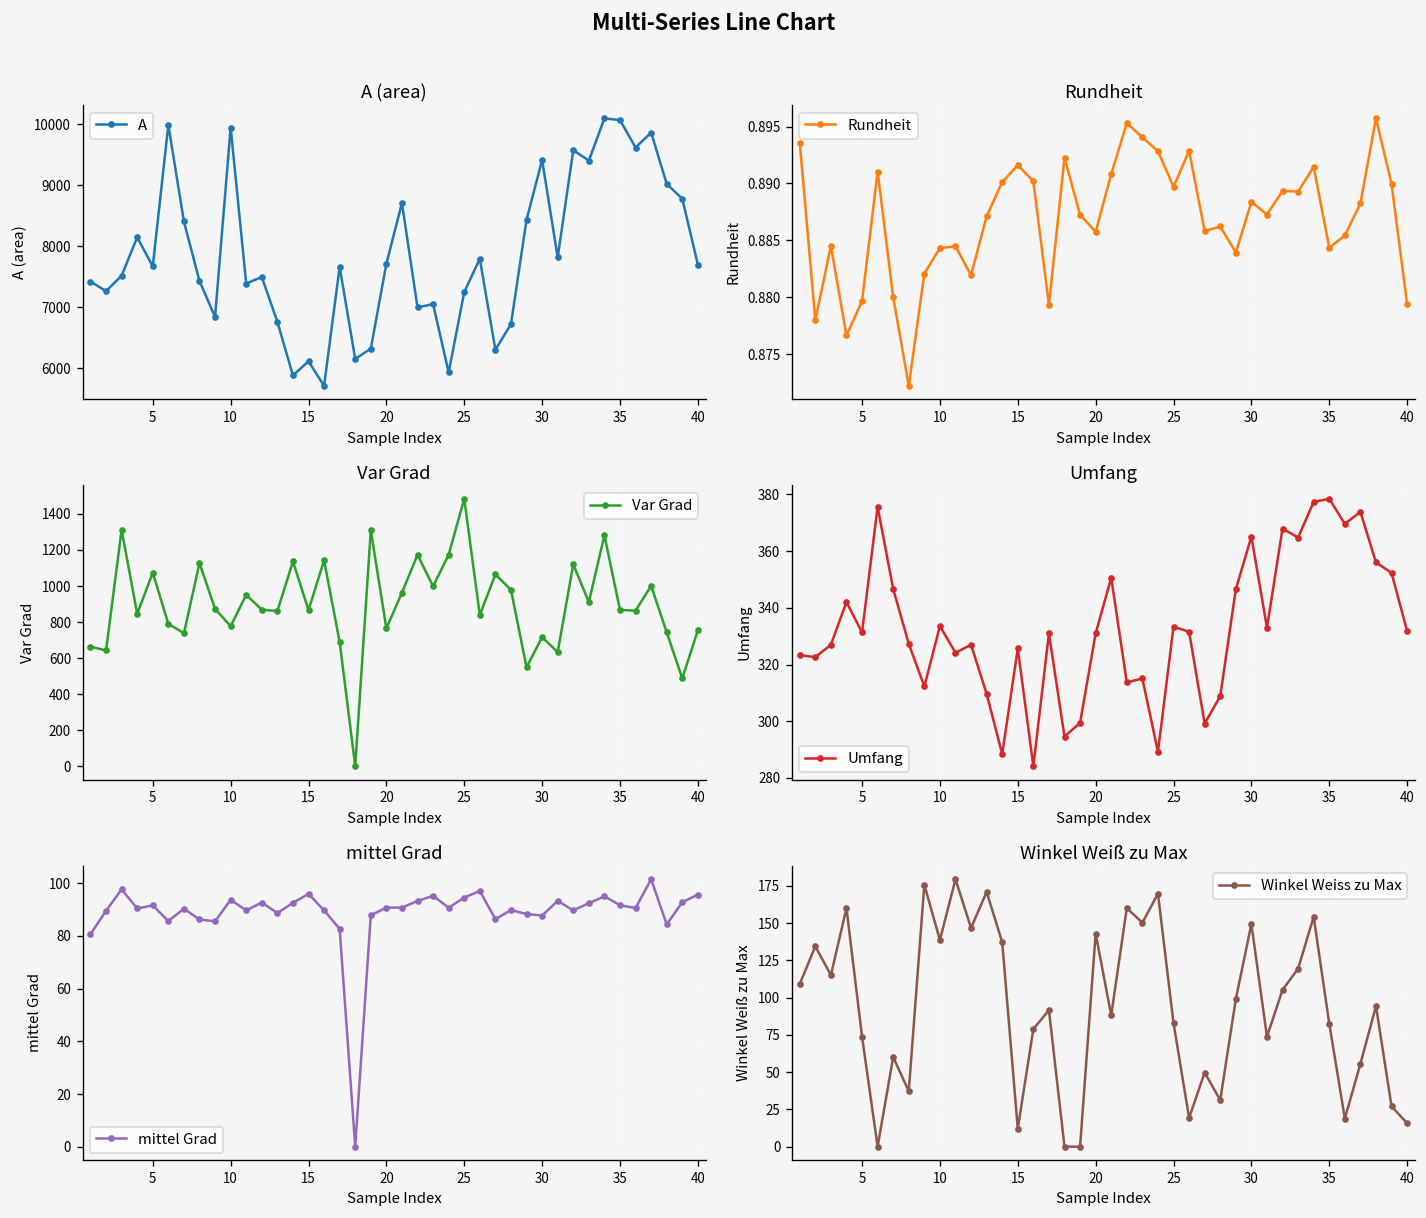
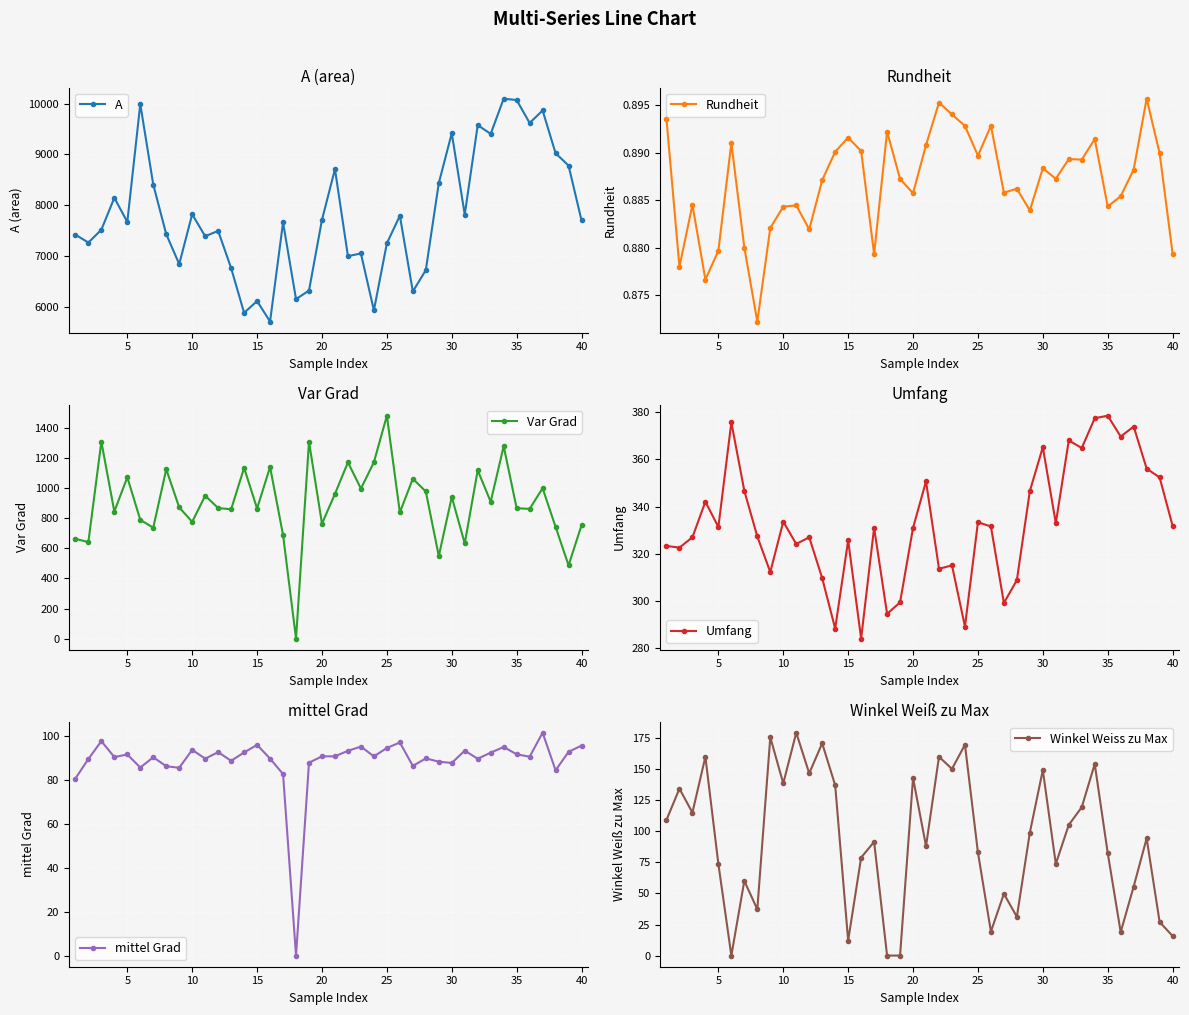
  {
    "A (area)": {
      "5": 7700,
-     "10": 9900,
+     "10": 7800,
      "15": 6100,
      "20": 7700,
      "25": 7300,
      "30": 9400,
      "35": 10100,
      "40": 7700
    },
    "Rundheit": {
      "5": 0.880,
      "10": 0.884,
      "15": 0.892,
      "20": 0.886,
      "25": 0.890,
      "30": 0.888,
      "35": 0.884,
      "40": 0.879
    },
    "Var Grad": {
      "5": 1070,
      "10": 780,
      "15": 870,
      "20": 760,
      "25": 1480,
-     "30": 720,
+     "30": 940,
      "35": 870,
      "40": 750
    },
    "Umfang": {
      "5": 331,
      "10": 334,
      "15": 326,
      "20": 331,
      "25": 333,
      "30": 365,
      "35": 378,
      "40": 332
    },
    "mittel Grad": {
      "5": 92,
      "10": 94,
      "15": 96,
      "20": 91,
      "25": 95,
      "30": 88,
      "35": 92,
      "40": 96
    },
    "Winkel Weiß zu Max": {
      "5": 74,
      "10": 139,
      "15": 12,
      "20": 143,
      "25": 83,
      "30": 149,
      "35": 83,
      "40": 16
    }
  }
